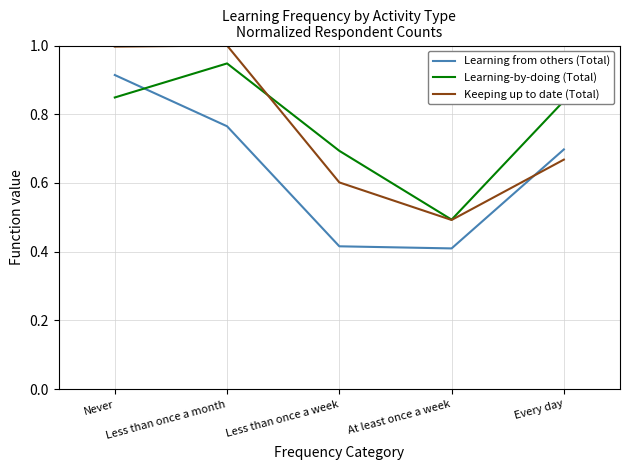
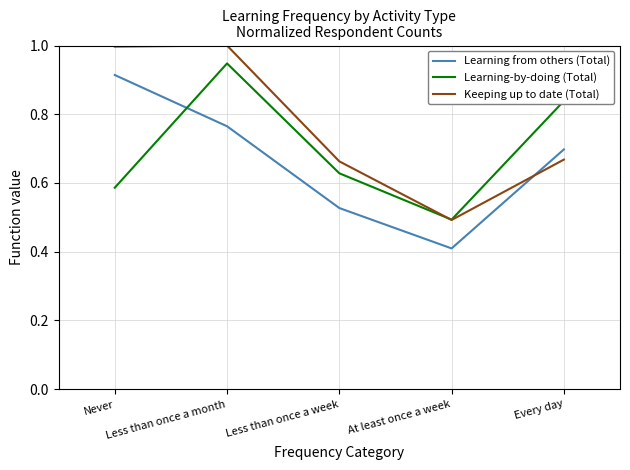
  {
    "Learning from others (Total)": {
      "Never": 0.91,
      "Less than once a month": 0.77,
-     "Less than once a week": 0.42,
+     "Less than once a week": 0.53,
      "At least once a week": 0.41,
      "Every day": 0.70
    },
    "Learning-by-doing (Total)": {
-     "Never": 0.85,
+     "Never": 0.59,
      "Less than once a month": 0.95,
-     "Less than once a week": 0.69
+     "Less than once a week": 0.63
    },
    "Keeping up to date (Total)": {
      "Never": 1.00,
      "Less than once a month": 1.00,
-     "Less than once a week": 0.60,
+     "Less than once a week": 0.66,
      "Every day": 0.67
    }
  }
